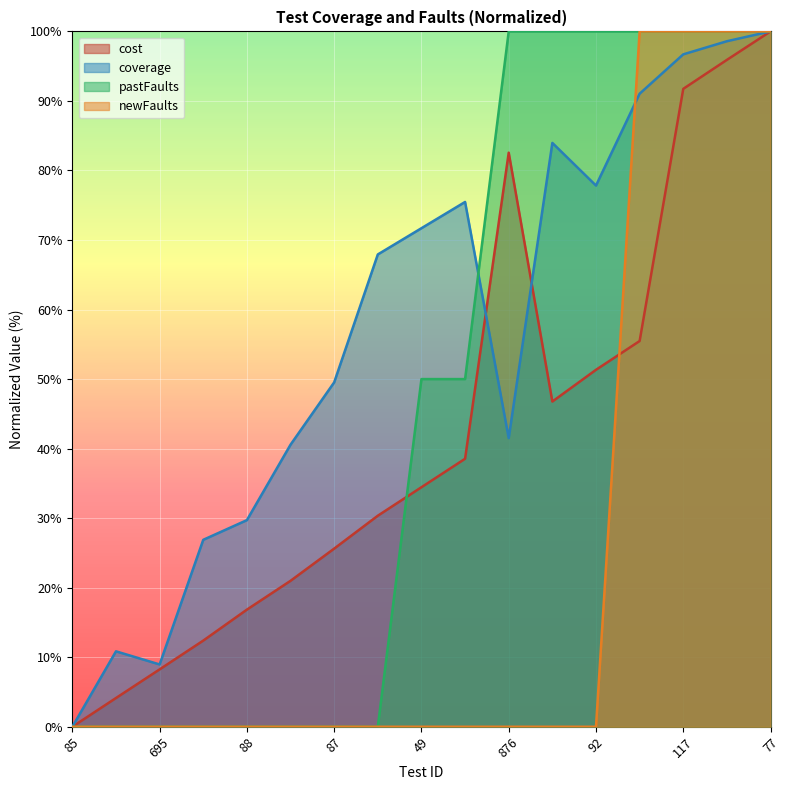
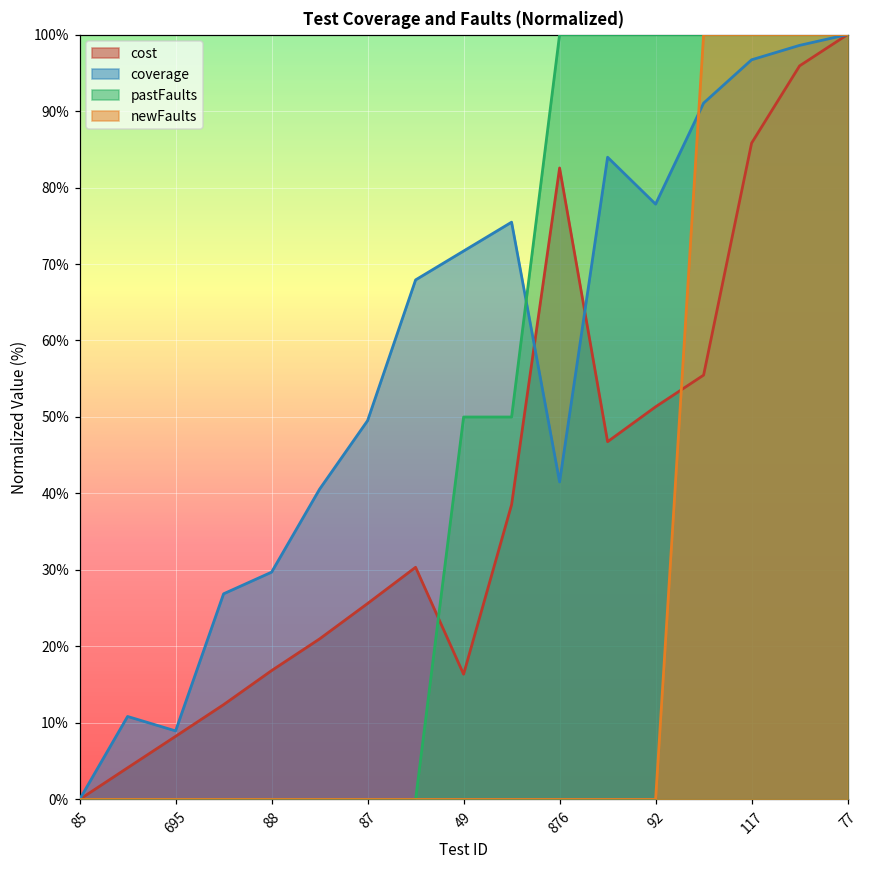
  {
    "cost": {
      "695": "8%",
      "88": "17%",
      "87": "26%",
-     "49": "34%",
+     "49": "16%",
      "876": "83%",
      "92": "51%",
-     "117": "92%"
+     "117": "86%"
    },
    "coverage": {
      "695": "9%",
      "88": "30%",
      "87": "50%",
      "49": "72%",
      "876": "42%",
      "92": "78%",
      "117": "97%"
    },
    "pastFaults": {
      "49": "50%",
      "876": "100%",
      "92": "100%"
    },
    "newFaults": {
      "49": "0%",
      "876": "0%",
      "92": "0%"
    }
  }
